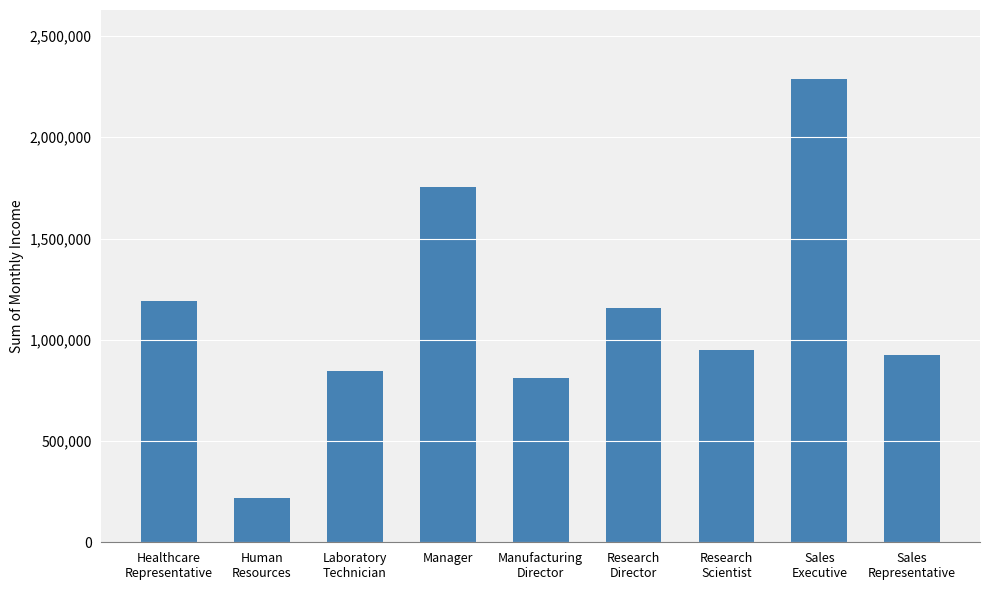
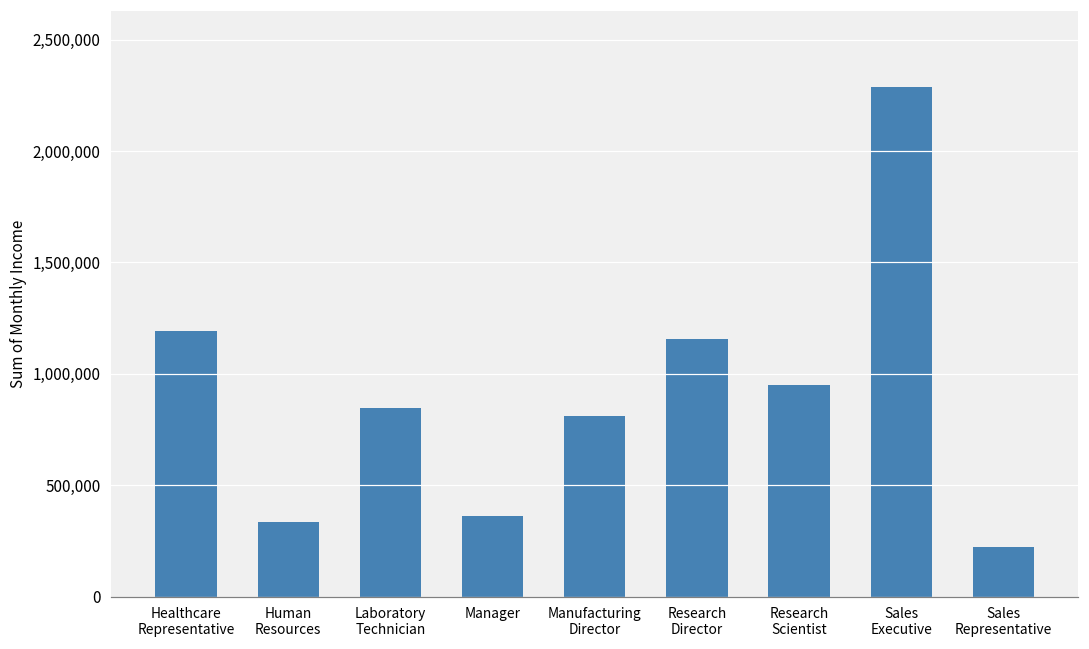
  {
    "Healthcare Representative": "1,190,000",
-   "Human Resources": "220,000",
+   "Human Resources": "330,000",
    "Laboratory Technician": "850,000",
-   "Manager": "1,750,000",
+   "Manager": "360,000",
    "Manufacturing Director": "810,000",
    "Research Director": "1,150,000",
    "Research Scientist": "950,000",
    "Sales Executive": "2,290,000",
-   "Sales Representative": "920,000"
+   "Sales Representative": "220,000"
  }
